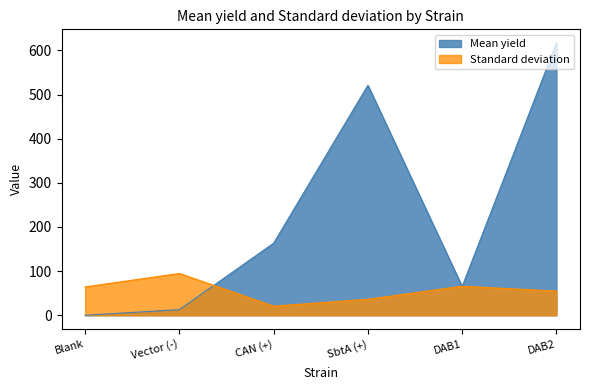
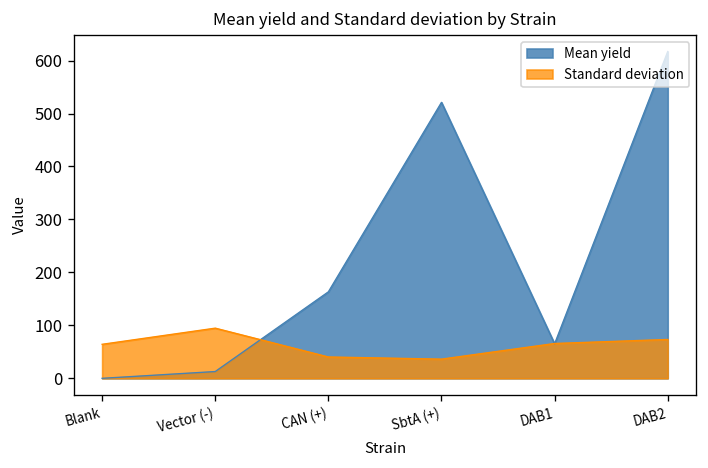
  {
    "Mean yield": {
      "Blank": 0,
      "Vector (-)": 10,
      "CAN (+)": 160,
      "SbtA (+)": 520
    },
    "Standard deviation": {
      "Blank": 60,
      "Vector (-)": 90,
-     "CAN (+)": 20,
+     "CAN (+)": 40,
      "SbtA (+)": 40,
-     "DAB2": 50
+     "DAB2": 70
    }
  }
